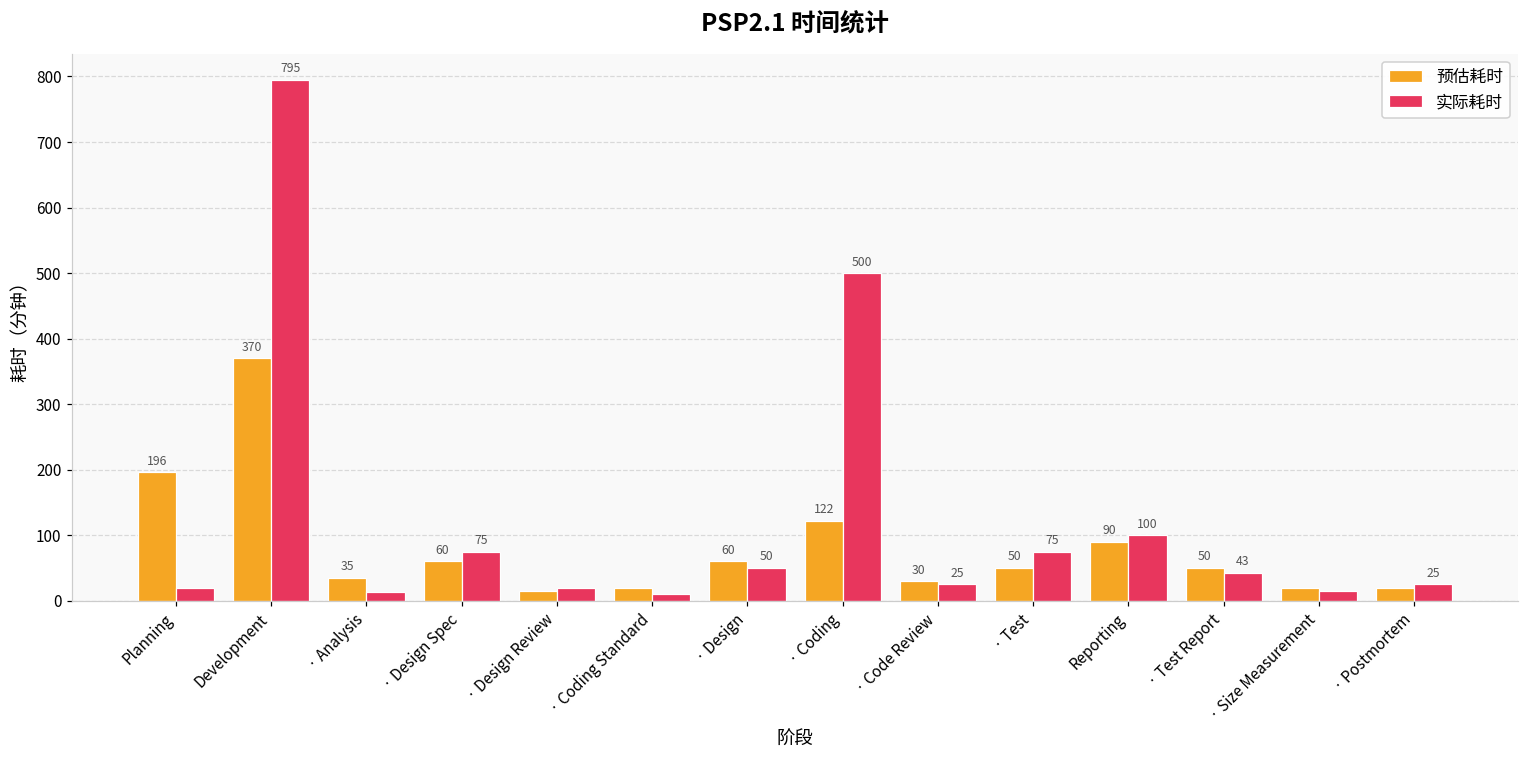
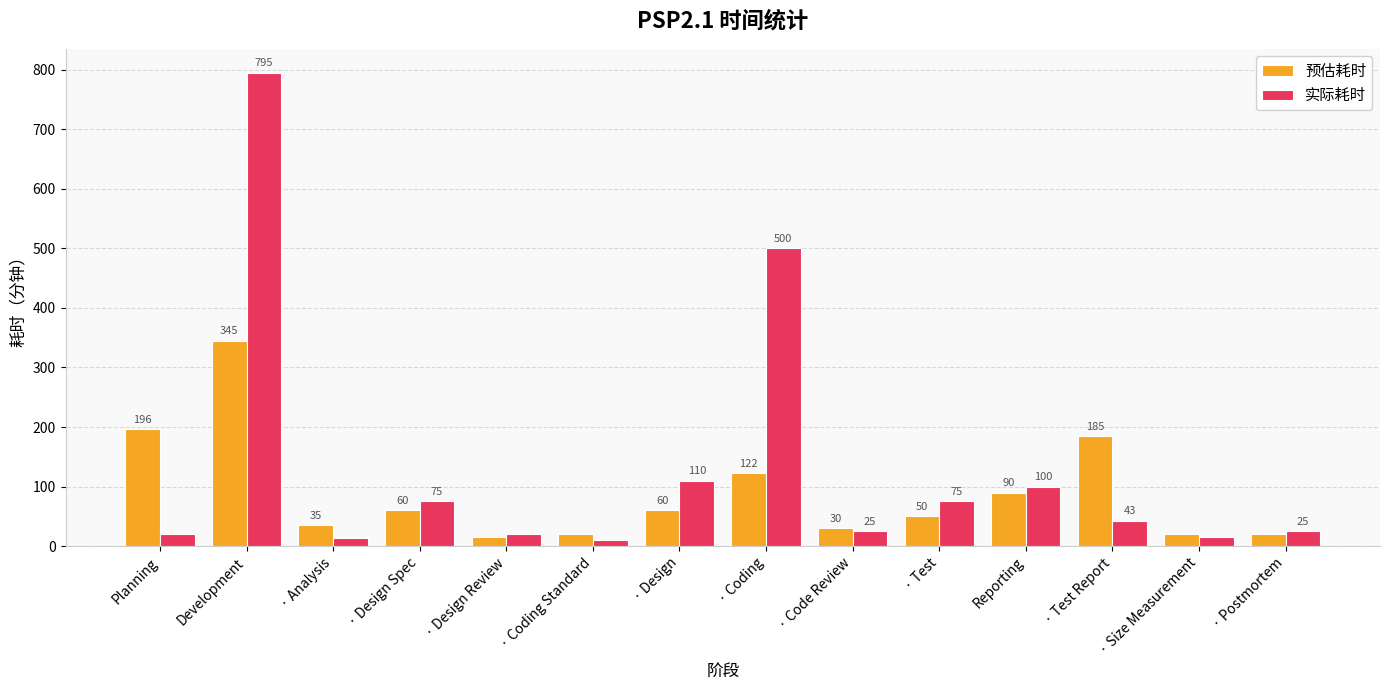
  {
    "预估耗时": {
      "Planning": 196,
-     "Development": 370,
+     "Development": 345,
      "· Analysis": 35,
      "· Design Spec": 60,
      "· Design": 60,
      "· Coding": 122,
      "· Code Review": 30,
      "· Test": 50,
      "Reporting": 90,
-     "· Test Report": 50
+     "· Test Report": 185
    },
    "实际耗时": {
      "Development": 795,
      "· Design Spec": 75,
-     "· Design": 50,
+     "· Design": 110,
      "· Coding": 500,
      "· Code Review": 25,
      "· Test": 75,
      "Reporting": 100,
      "· Test Report": 43,
      "· Postmortem": 25
    }
  }
